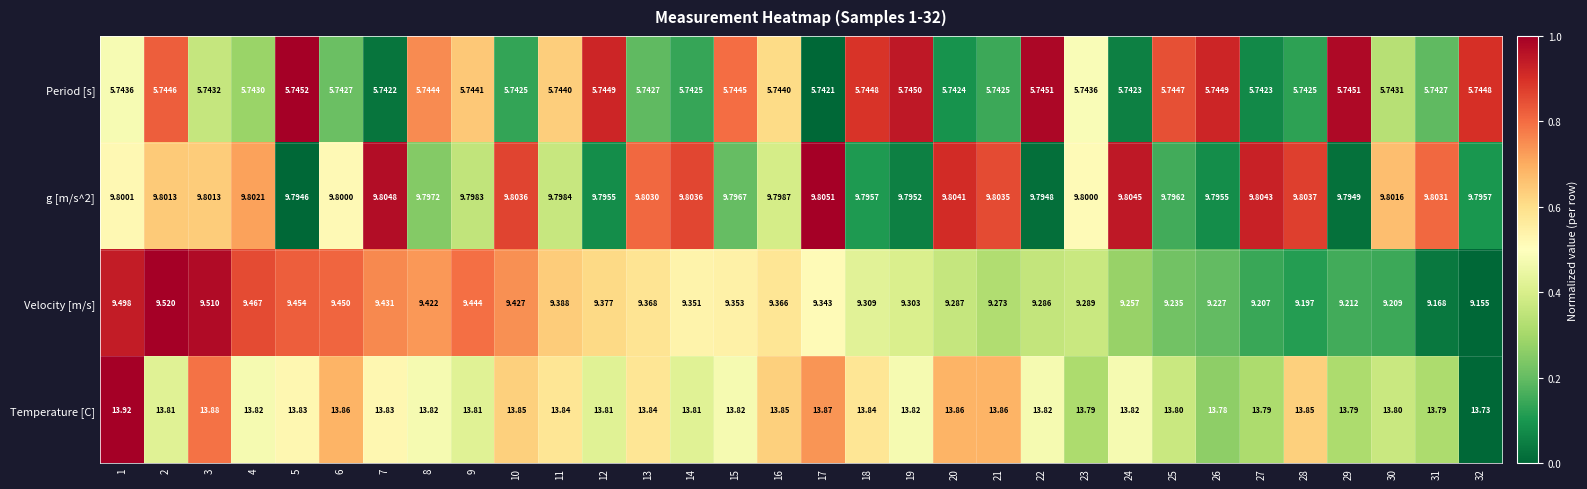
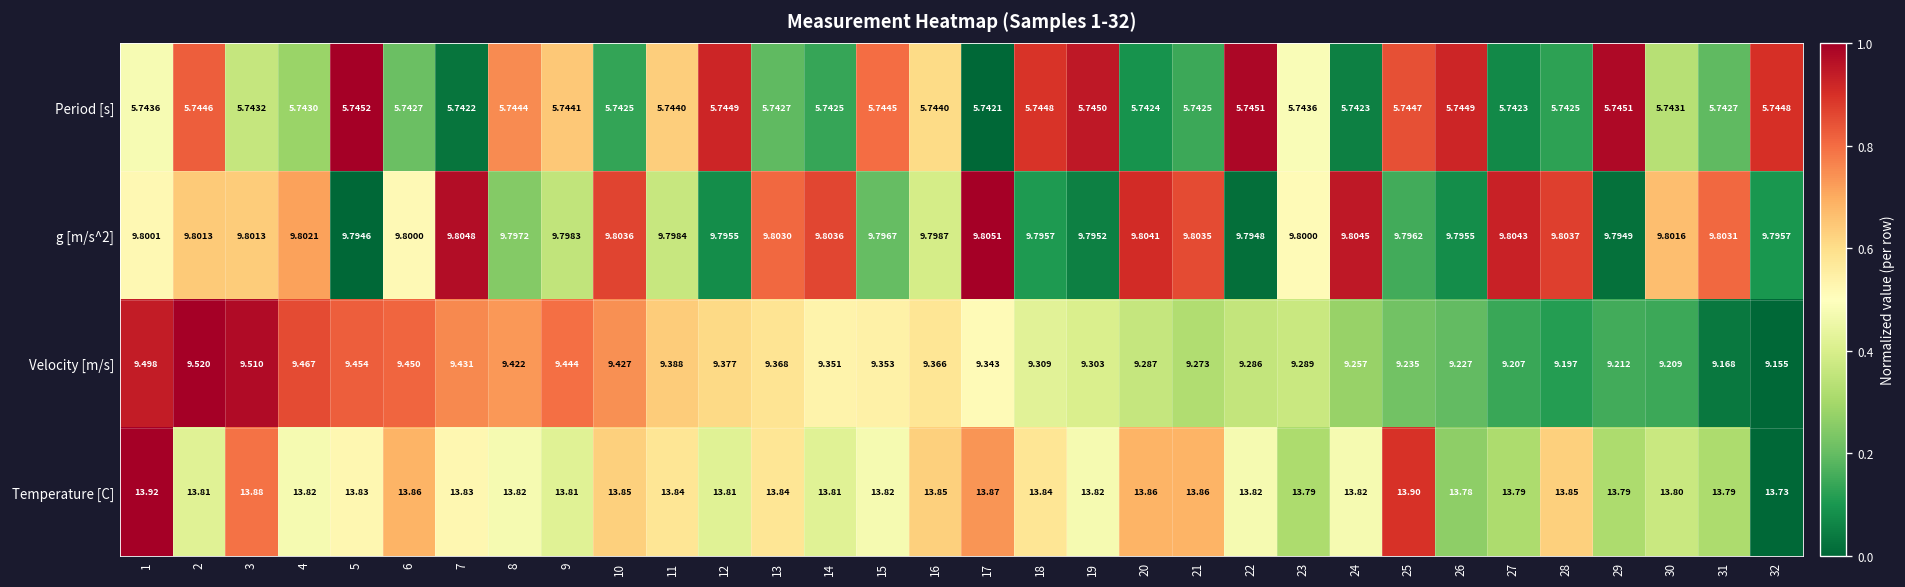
  {
    "Period [s]": {
      "1": 5.7436,
      "2": 5.7446,
      "3": 5.7432,
      "4": 5.7430,
      "5": 5.7452,
      "6": 5.7427,
      "7": 5.7422,
      "8": 5.7444,
      "9": 5.7441,
      "10": 5.7425,
      "11": 5.7440,
      "12": 5.7449,
      "13": 5.7427,
      "14": 5.7425,
      "15": 5.7445,
      "16": 5.7440,
      "17": 5.7421,
      "18": 5.7448,
      "19": 5.7450,
      "20": 5.7424,
      "21": 5.7425,
      "22": 5.7451,
      "23": 5.7436,
      "24": 5.7423,
      "25": 5.7447,
      "26": 5.7449,
      "27": 5.7423,
      "28": 5.7425,
      "29": 5.7451,
      "30": 5.7431,
      "31": 5.7427,
      "32": 5.7448
    },
    "g [m/s^2]": {
      "1": 9.8001,
      "2": 9.8013,
      "3": 9.8013,
      "4": 9.8021,
      "5": 9.7946,
      "6": 9.8000,
      "7": 9.8048,
      "8": 9.7972,
      "9": 9.7983,
      "10": 9.8036,
      "11": 9.7984,
      "12": 9.7955,
      "13": 9.8030,
      "14": 9.8036,
      "15": 9.7967,
      "16": 9.7987,
      "17": 9.8051,
      "18": 9.7957,
      "19": 9.7952,
      "20": 9.8041,
      "21": 9.8035,
      "22": 9.7948,
      "23": 9.8000,
      "24": 9.8045,
      "25": 9.7962,
      "26": 9.7955,
      "27": 9.8043,
      "28": 9.8037,
      "29": 9.7949,
      "30": 9.8016,
      "31": 9.8031,
      "32": 9.7957
    },
    "Velocity [m/s]": {
      "1": 9.498,
      "2": 9.520,
      "3": 9.510,
      "4": 9.467,
      "5": 9.454,
      "6": 9.450,
      "7": 9.431,
      "8": 9.422,
      "9": 9.444,
      "10": 9.427,
      "11": 9.388,
      "12": 9.377,
      "13": 9.368,
      "14": 9.351,
      "15": 9.353,
      "16": 9.366,
      "17": 9.343,
      "18": 9.309,
      "19": 9.303,
      "20": 9.287,
      "21": 9.273,
      "22": 9.286,
      "23": 9.289,
      "24": 9.257,
      "25": 9.235,
      "26": 9.227,
      "27": 9.207,
      "28": 9.197,
      "29": 9.212,
      "30": 9.209,
      "31": 9.168,
      "32": 9.155
    },
    "Temperature [C]": {
      "1": 13.92,
      "2": 13.81,
      "3": 13.88,
      "4": 13.82,
      "5": 13.83,
      "6": 13.86,
      "7": 13.83,
      "8": 13.82,
      "9": 13.81,
      "10": 13.85,
      "11": 13.84,
      "12": 13.81,
      "13": 13.84,
      "14": 13.81,
      "15": 13.82,
      "16": 13.85,
      "17": 13.87,
      "18": 13.84,
      "19": 13.82,
      "20": 13.86,
      "21": 13.86,
      "22": 13.82,
      "23": 13.79,
      "24": 13.82,
-     "25": 13.80,
+     "25": 13.90,
      "26": 13.78,
      "27": 13.79,
      "28": 13.85,
      "29": 13.79,
      "30": 13.80,
      "31": 13.79,
      "32": 13.73
    }
  }
